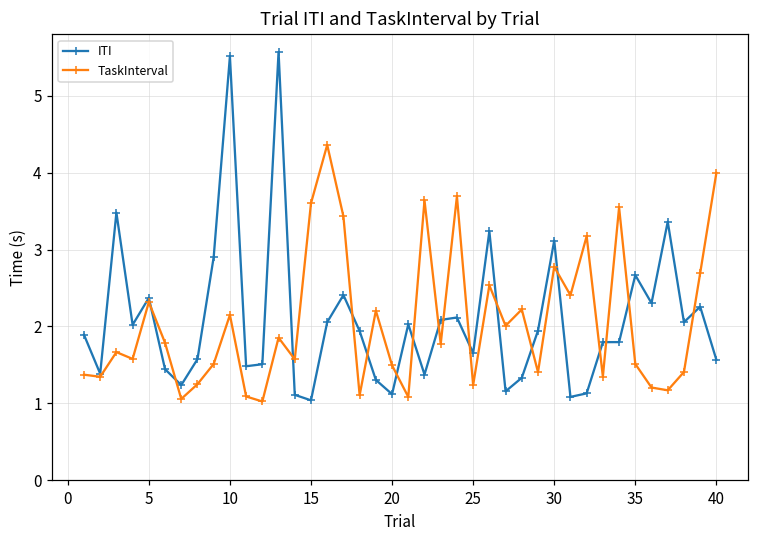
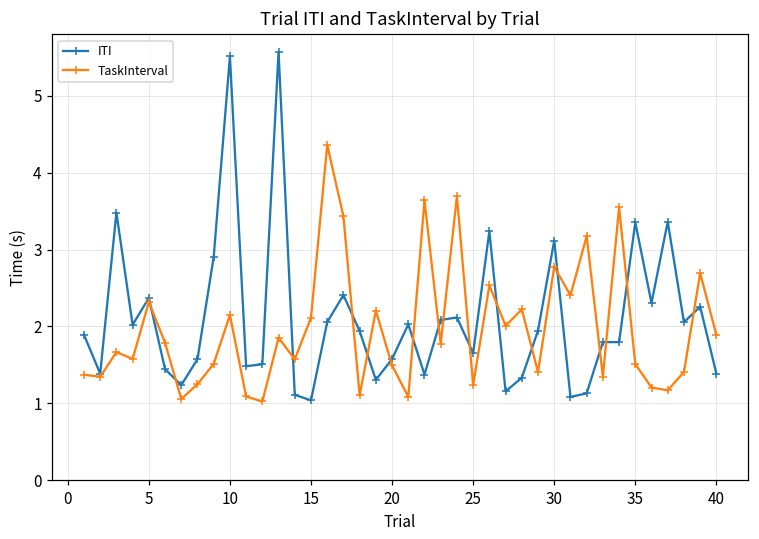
  {
    "ITI": {
      "5": 2.4,
      "10": 5.5,
      "15": 1.0,
-     "20": 1.1,
+     "20": 1.6,
      "25": 1.7,
      "30": 3.1,
-     "35": 2.7,
-     "40": 1.6
+     "35": 3.4,
+     "40": 1.4
    },
    "TaskInterval": {
      "5": 2.3,
      "10": 2.1,
-     "15": 3.6,
+     "15": 2.1,
      "20": 1.5,
      "25": 1.2,
      "30": 2.8,
      "35": 1.5,
-     "40": 4.0
+     "40": 1.9
    }
  }
